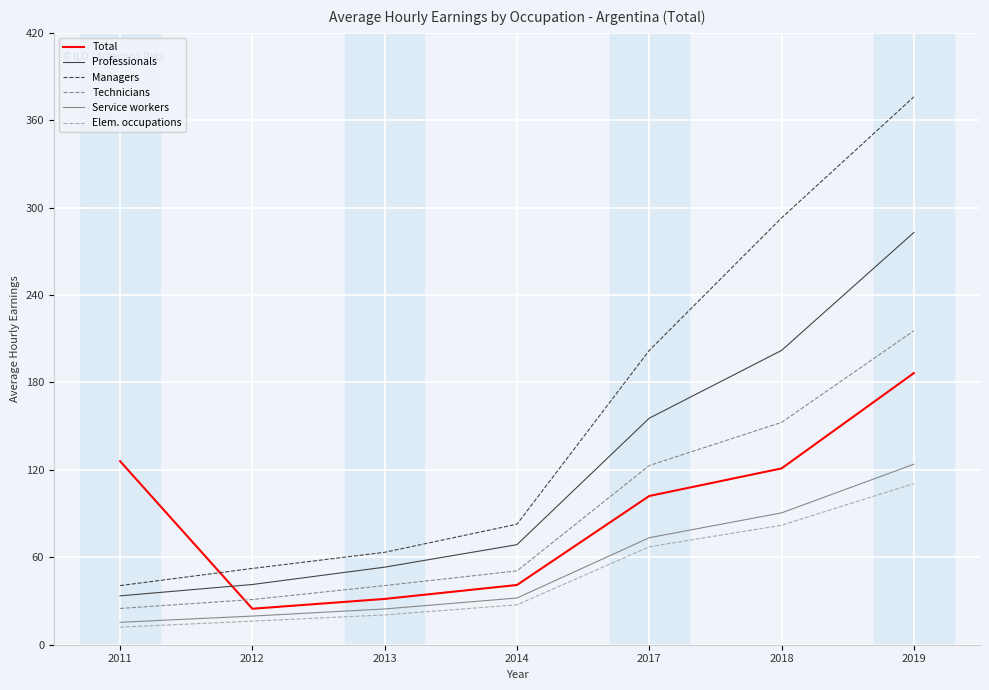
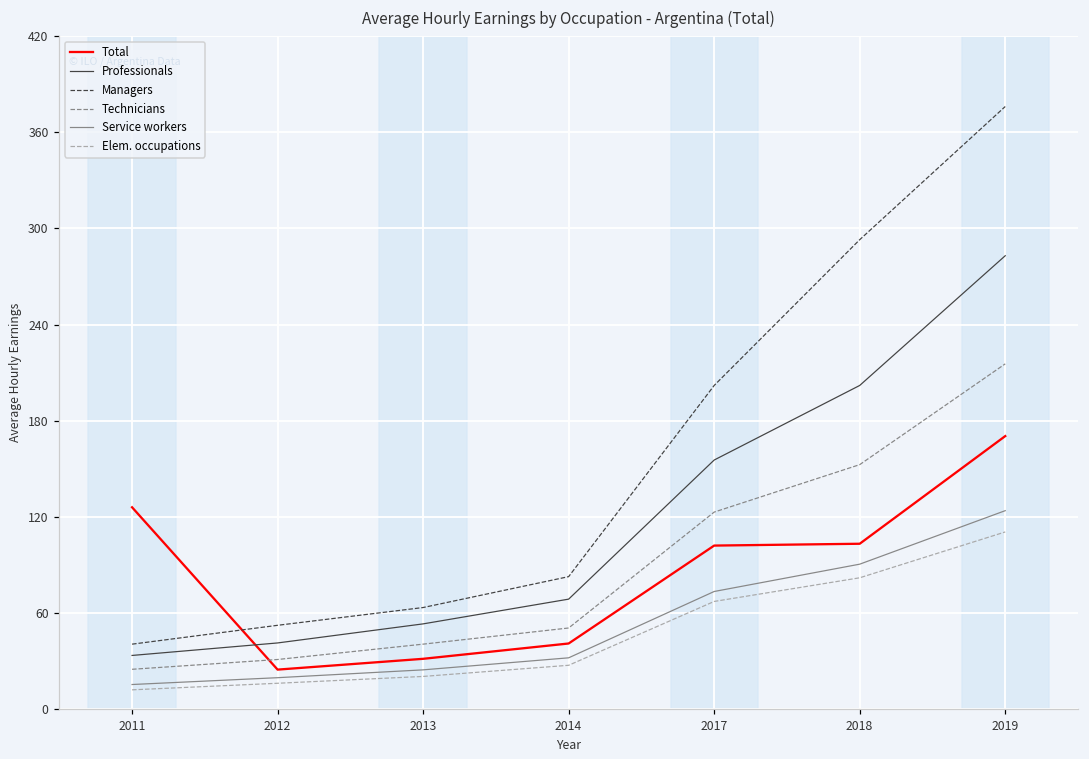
  {
    "Total": {
      "2011": 126,
      "2012": 25,
      "2013": 31,
      "2014": 41,
      "2017": 102,
-     "2018": 121,
-     "2019": 186
+     "2018": 103,
+     "2019": 170
    }
  }
